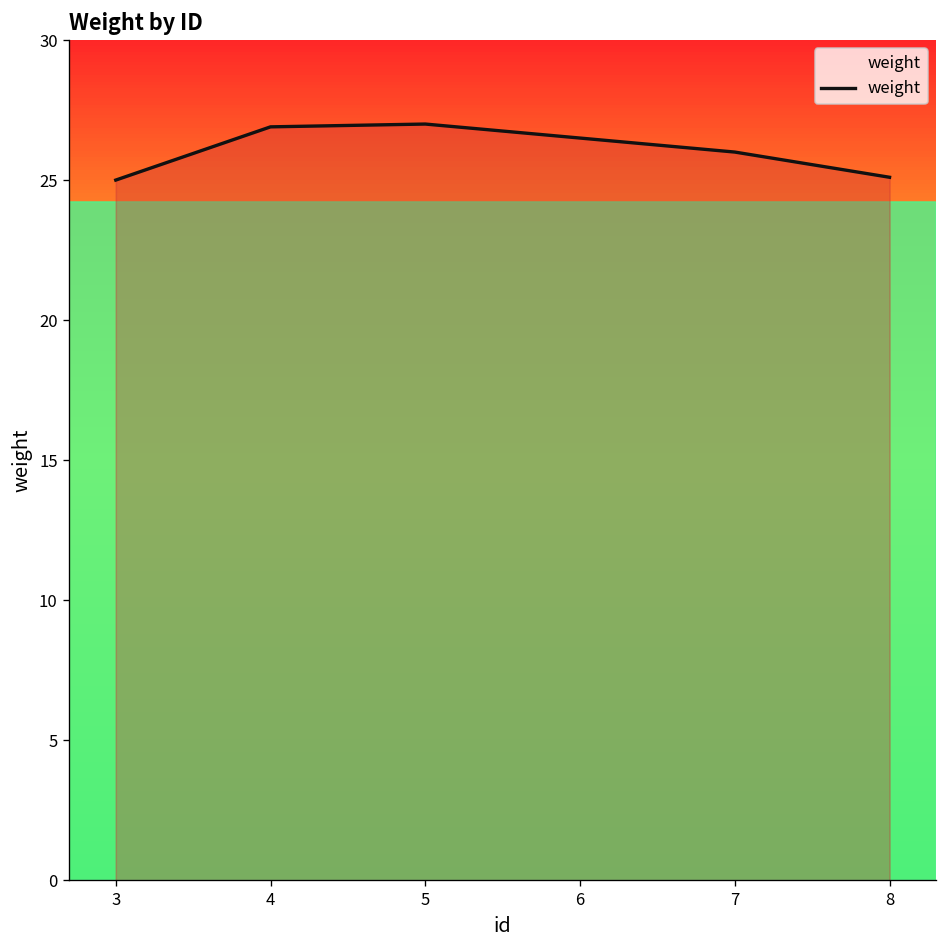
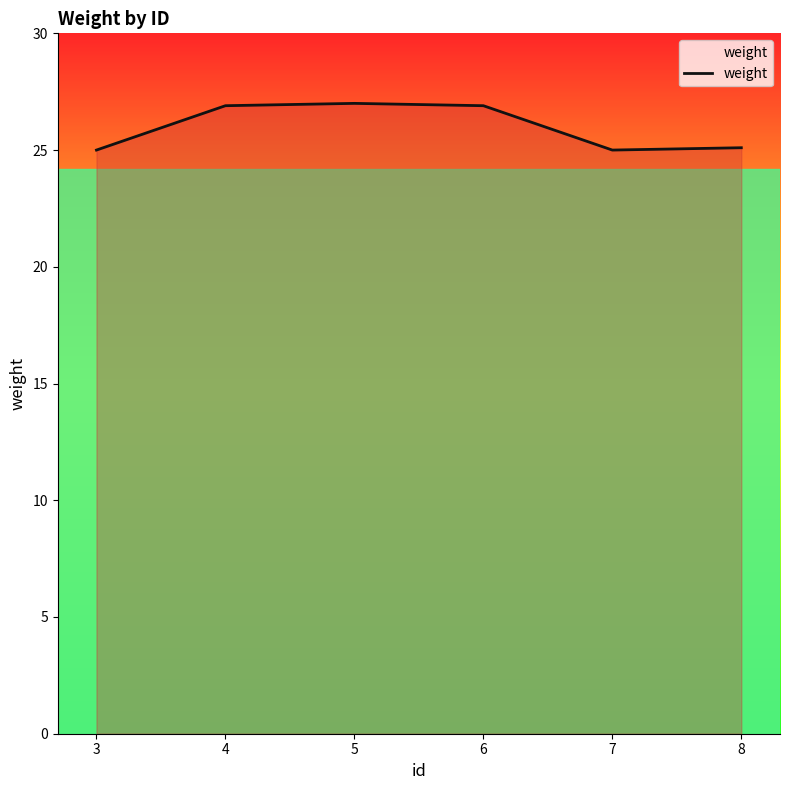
  {
    "3": 25.0,
    "4": 26.9,
    "5": 27.0,
-   "6": 26.5,
-   "7": 26,
+   "6": 26.9,
+   "7": 25,
    "8": 25.1
  }
